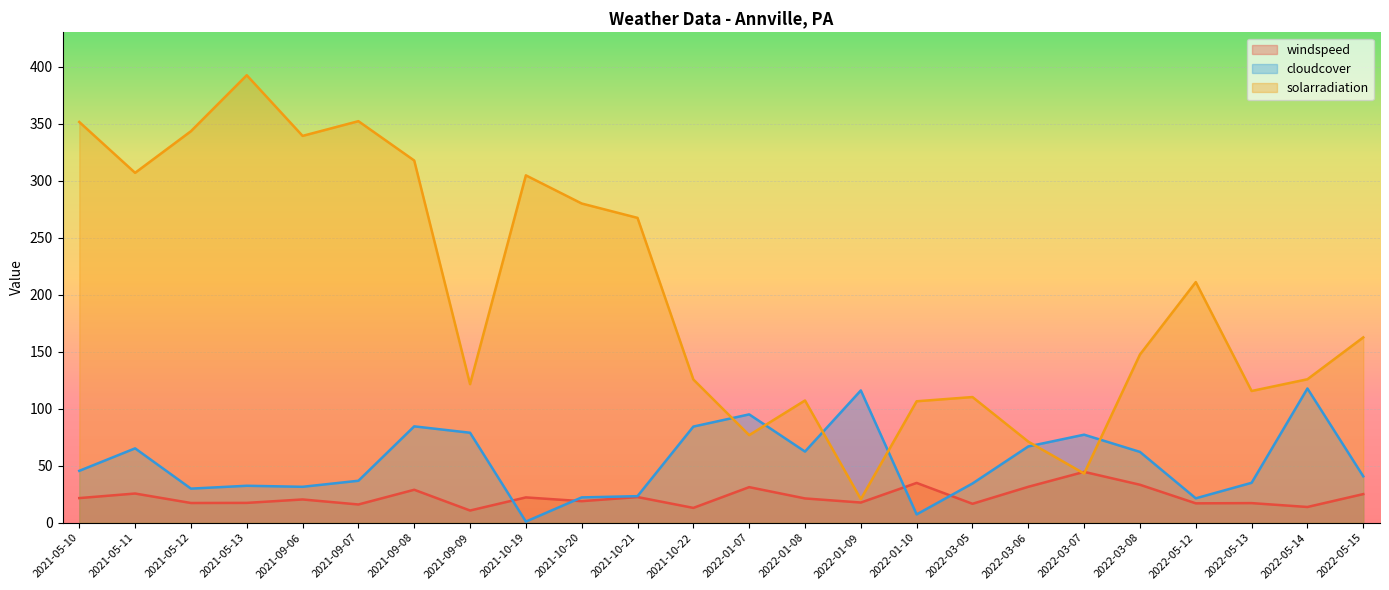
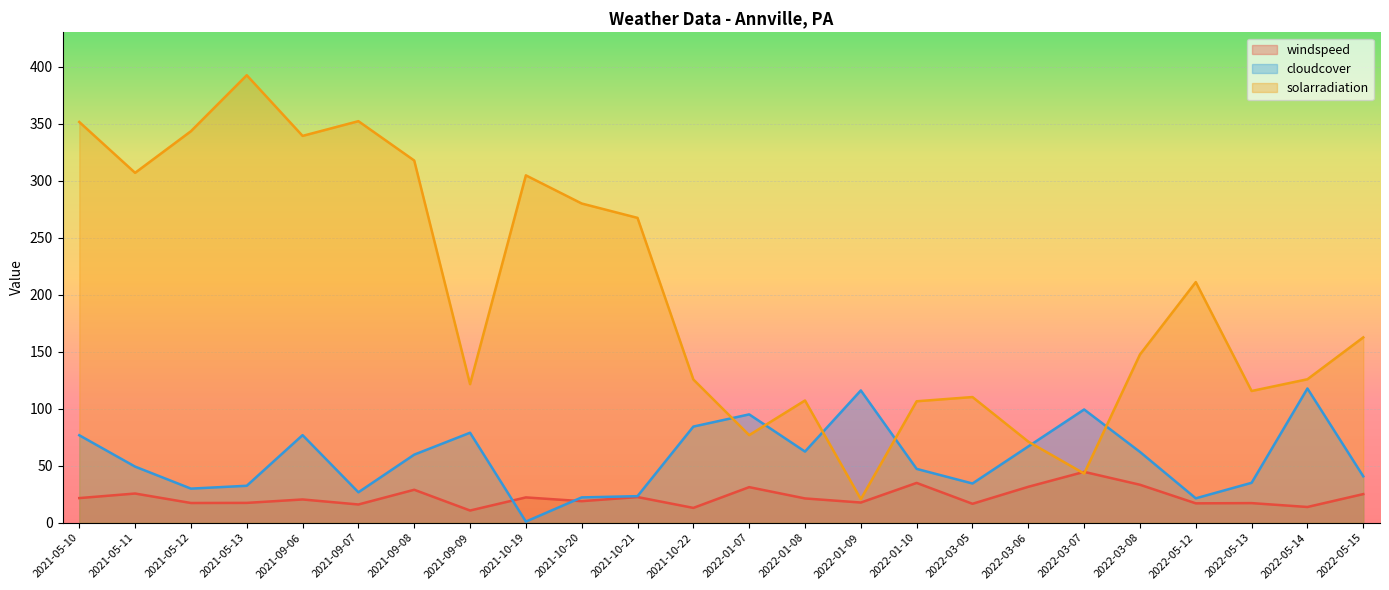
  {
    "cloudcover": {
-     "2021-05-10": 46,
-     "2021-05-11": 65,
+     "2021-05-10": 77,
+     "2021-05-11": 49,
      "2021-05-12": 30,
      "2021-05-13": 32,
-     "2021-09-06": 32,
-     "2021-09-07": 37,
-     "2021-09-08": 85,
+     "2021-09-06": 77,
+     "2021-09-07": 27,
+     "2021-09-08": 60,
      "2021-09-09": 79,
      "2021-10-19": 1,
      "2021-10-20": 22,
      "2021-10-22": 84,
      "2022-01-07": 95,
      "2022-01-08": 62,
      "2022-01-09": 116,
-     "2022-01-10": 7,
+     "2022-01-10": 47,
      "2022-03-05": 34,
      "2022-03-06": 67,
-     "2022-03-07": 77,
+     "2022-03-07": 99,
      "2022-03-08": 62,
      "2022-05-12": 21,
      "2022-05-13": 35,
      "2022-05-14": 118,
      "2022-05-15": 41
    }
  }
